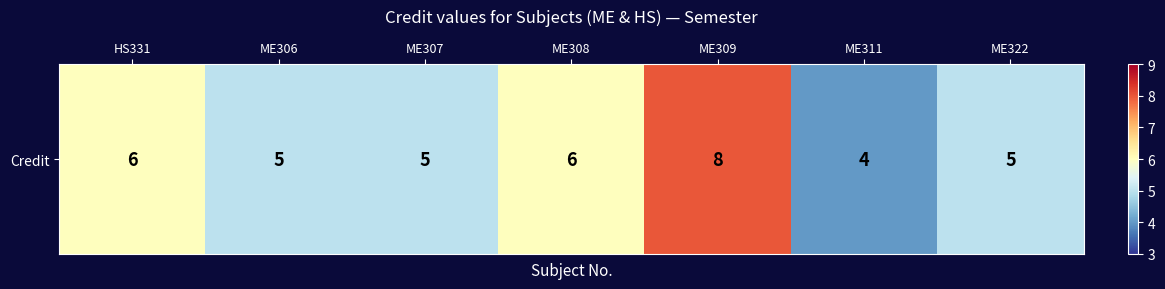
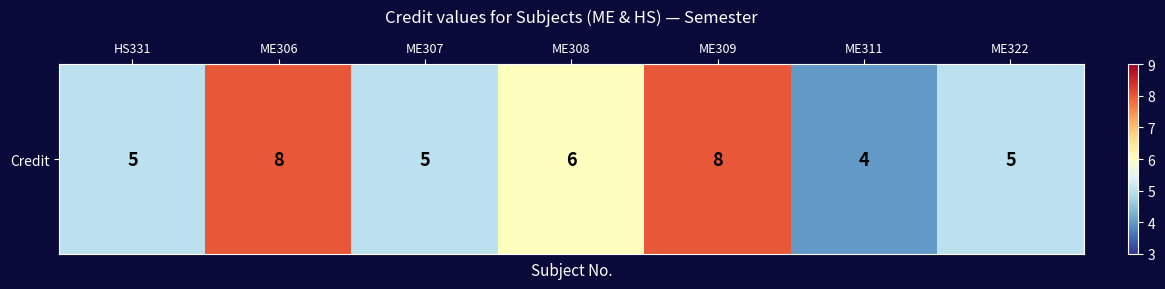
  {
    "Credit": {
-     "HS331": 6,
-     "ME306": 5,
+     "HS331": 5,
+     "ME306": 8,
      "ME307": 5,
      "ME308": 6,
      "ME309": 8,
      "ME311": 4,
      "ME322": 5
    }
  }
